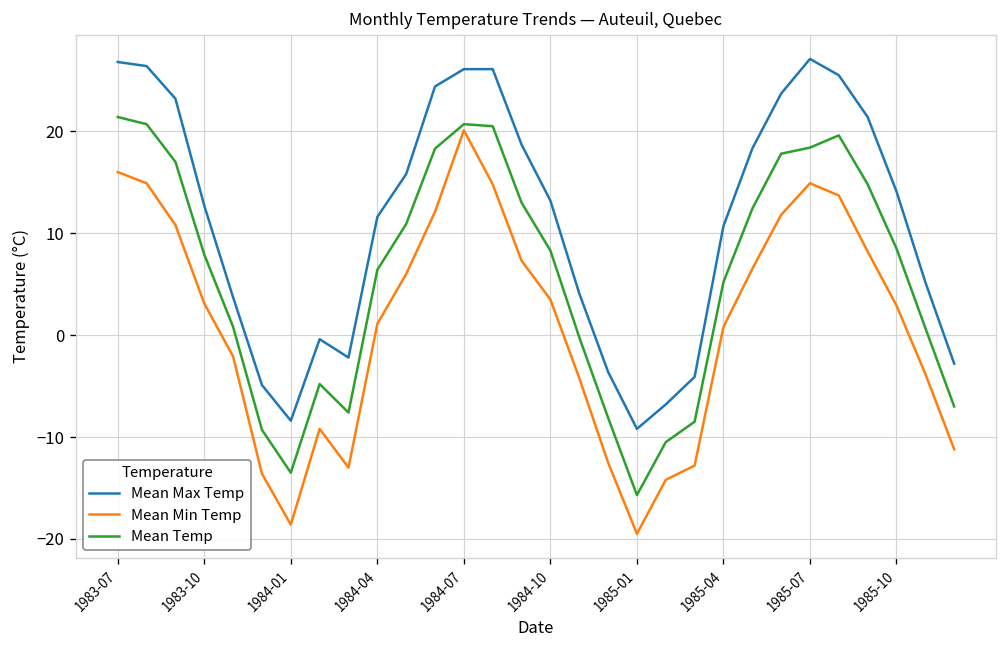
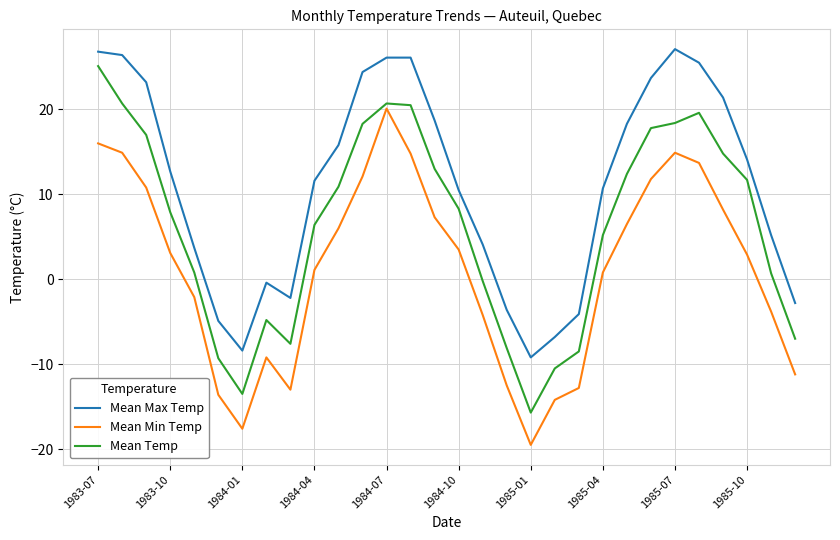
  {
    "Mean Max Temp": {
      "1983-07": 27,
      "1983-10": 13,
      "1984-01": -8,
      "1984-04": 12,
      "1984-07": 26,
-     "1984-10": 13,
+     "1984-10": 11,
      "1985-01": -9,
      "1985-04": 11,
      "1985-07": 27,
      "1985-10": 14
    },
    "Mean Min Temp": {
      "1983-07": 16,
      "1983-10": 3,
-     "1984-01": -19,
+     "1984-01": -18,
      "1984-04": 1,
      "1984-07": 20,
      "1984-10": 4,
      "1985-01": -20,
      "1985-04": 1,
      "1985-07": 15,
      "1985-10": 3
    },
    "Mean Temp": {
-     "1983-07": 21,
+     "1983-07": 25,
      "1983-10": 8,
      "1984-01": -14,
      "1984-04": 6,
      "1984-07": 21,
      "1984-10": 8,
      "1985-01": -16,
      "1985-04": 5,
      "1985-07": 18,
-     "1985-10": 9
+     "1985-10": 12
    }
  }
